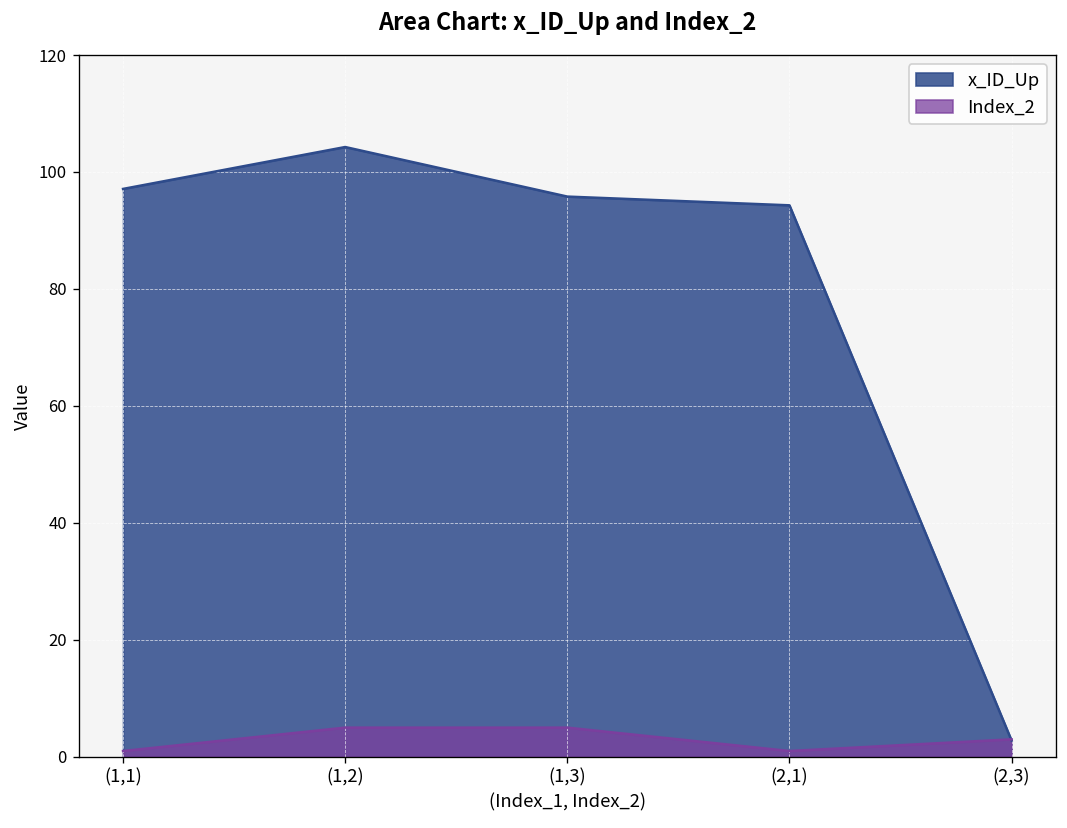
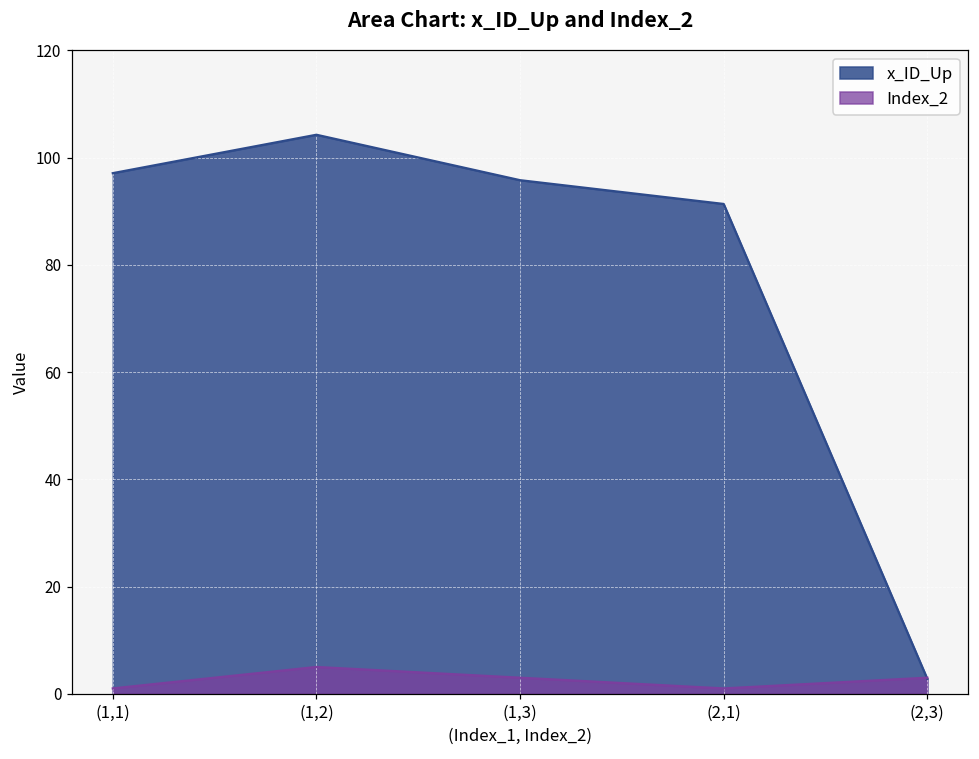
  {
    "x_ID_Up": {
      "(1,1)": 97,
      "(1,2)": 104,
      "(1,3)": 96,
-     "(2,1)": 94
+     "(2,1)": 91
    },
    "Index_2": {
      "(1,1)": 1,
      "(1,2)": 5,
-     "(1,3)": 5,
+     "(1,3)": 3,
      "(2,1)": 1
    }
  }
